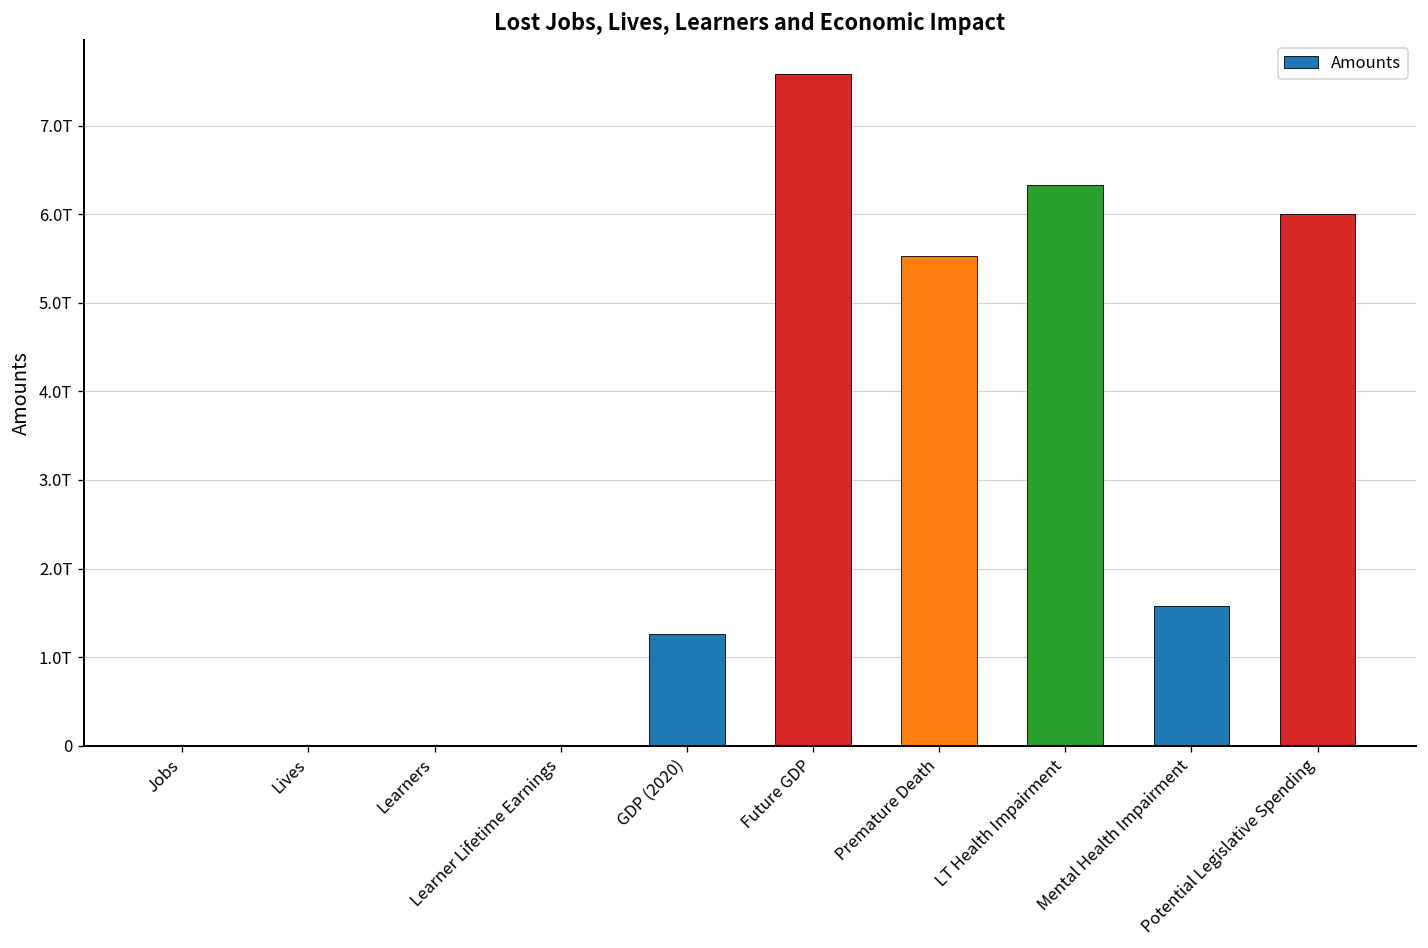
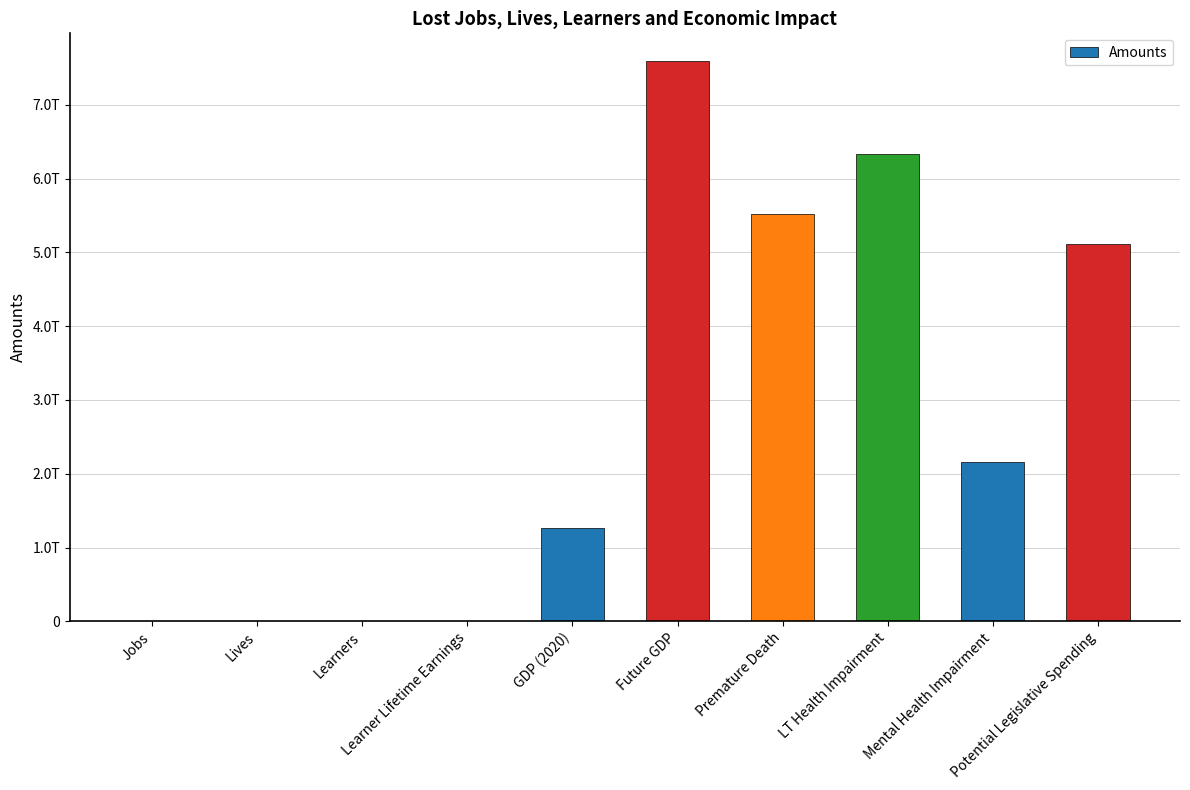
  {
    "GDP (2020)": "1.3T",
    "Future GDP": "7.6T",
    "Premature Death": "5.5T",
    "LT Health Impairment": "6.3T",
-   "Mental Health Impairment": "1.6T",
-   "Potential Legislative Spending": "6.0T"
+   "Mental Health Impairment": "2.2T",
+   "Potential Legislative Spending": "5.1T"
  }
